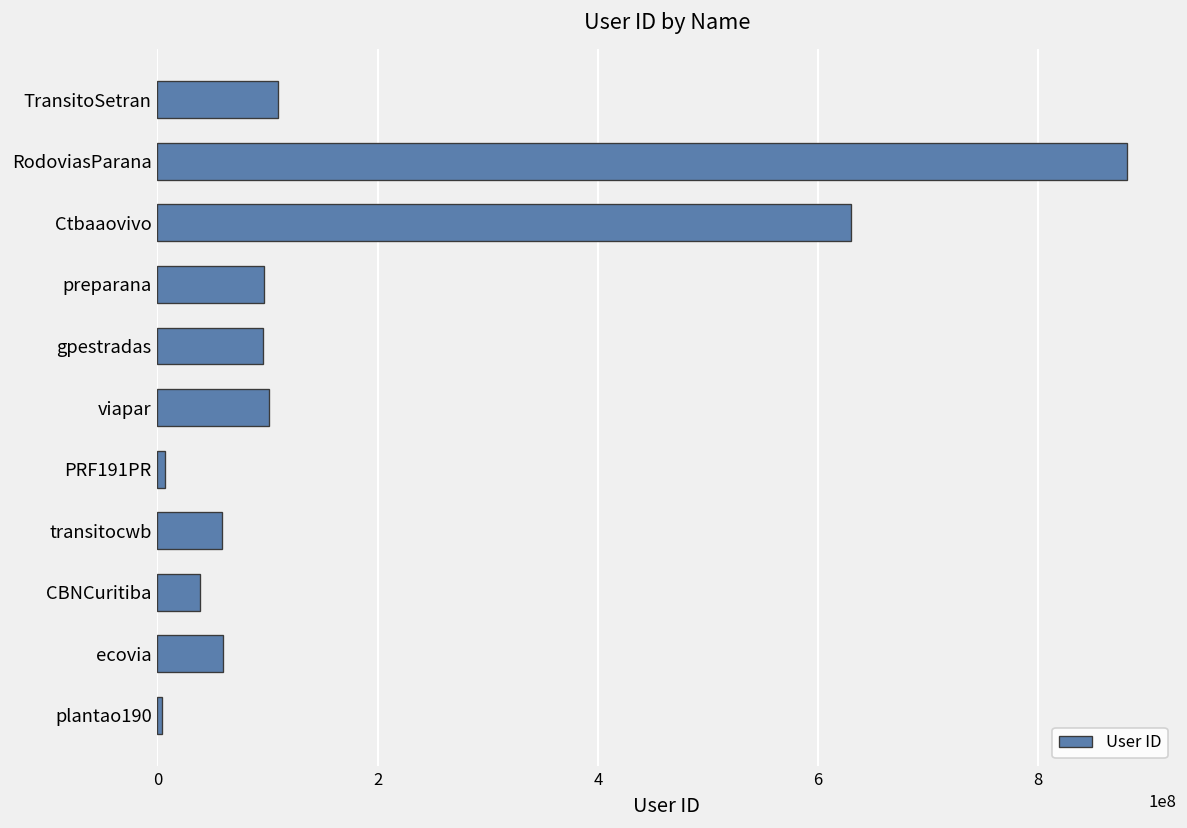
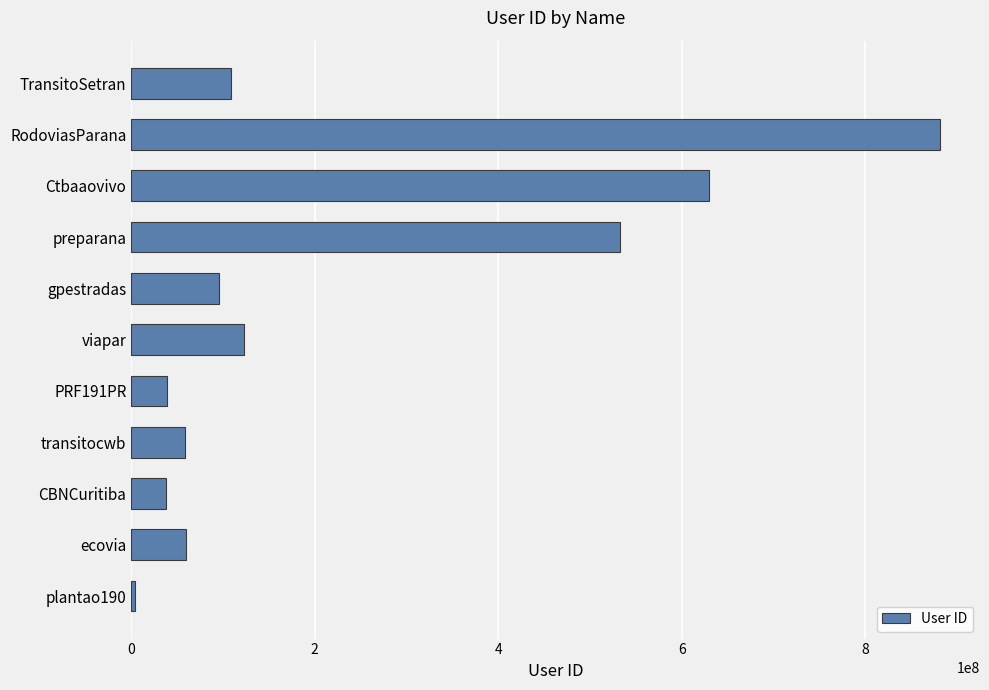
  {
    "TransitoSetran": 110000000,
    "RodoviasParana": 880000000,
    "Ctbaaovivo": 630000000,
-   "preparana": 100000000,
+   "preparana": 530000000,
    "gpestradas": 100000000,
-   "viapar": 100000000,
-   "PRF191PR": 10000000,
+   "viapar": 120000000,
+   "PRF191PR": 40000000,
    "transitocwb": 60000000,
    "CBNCuritiba": 40000000,
    "ecovia": 60000000,
    "plantao190": 0
  }
